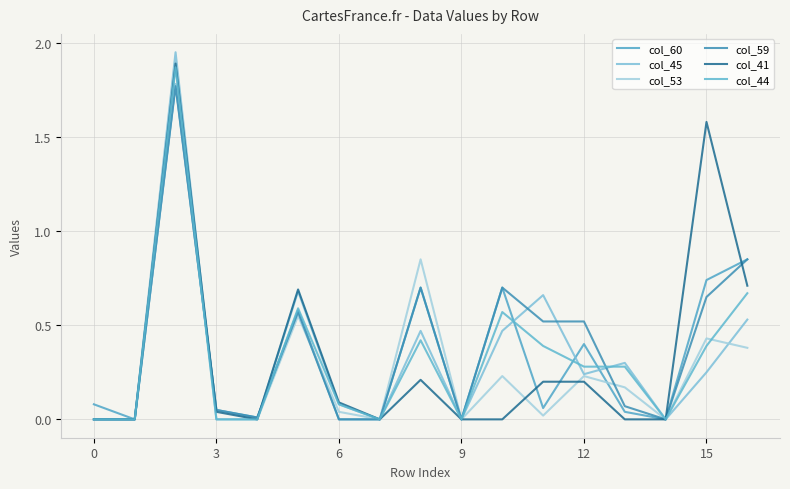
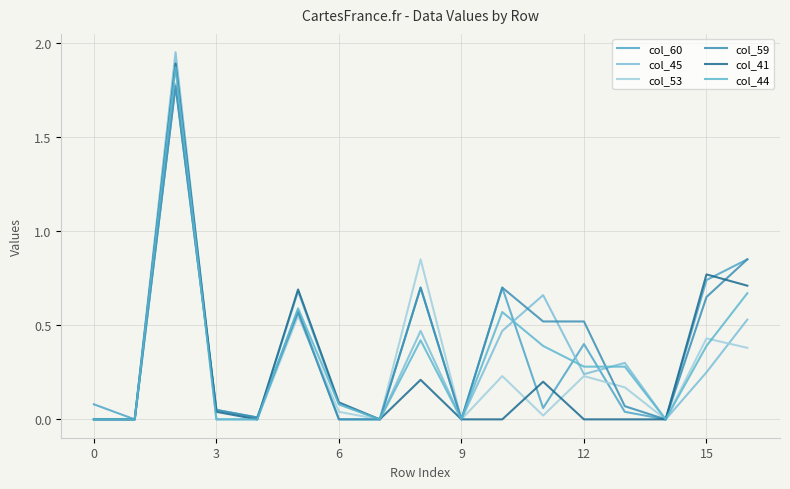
  {
    "col_41": {
-     "12": 0.2,
-     "15": 1.58
+     "12": 0.0,
+     "15": 0.77
    }
  }
